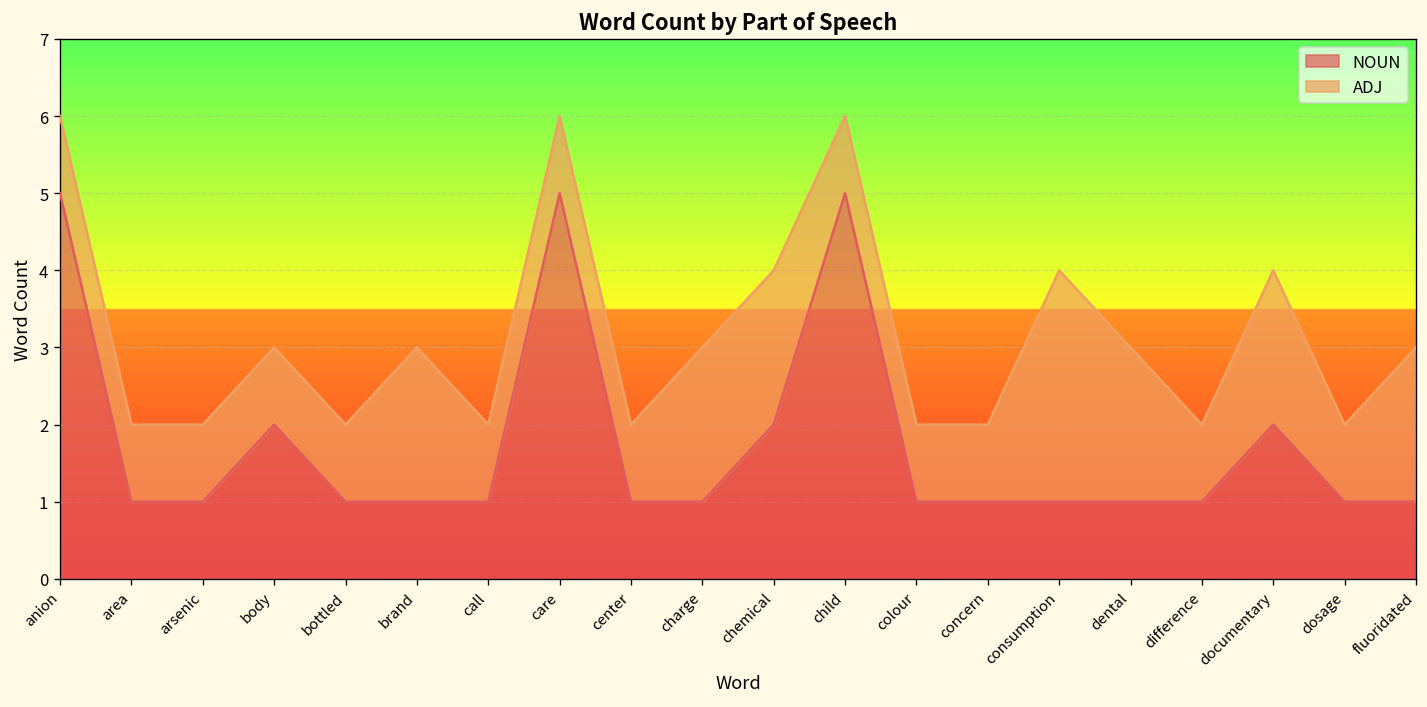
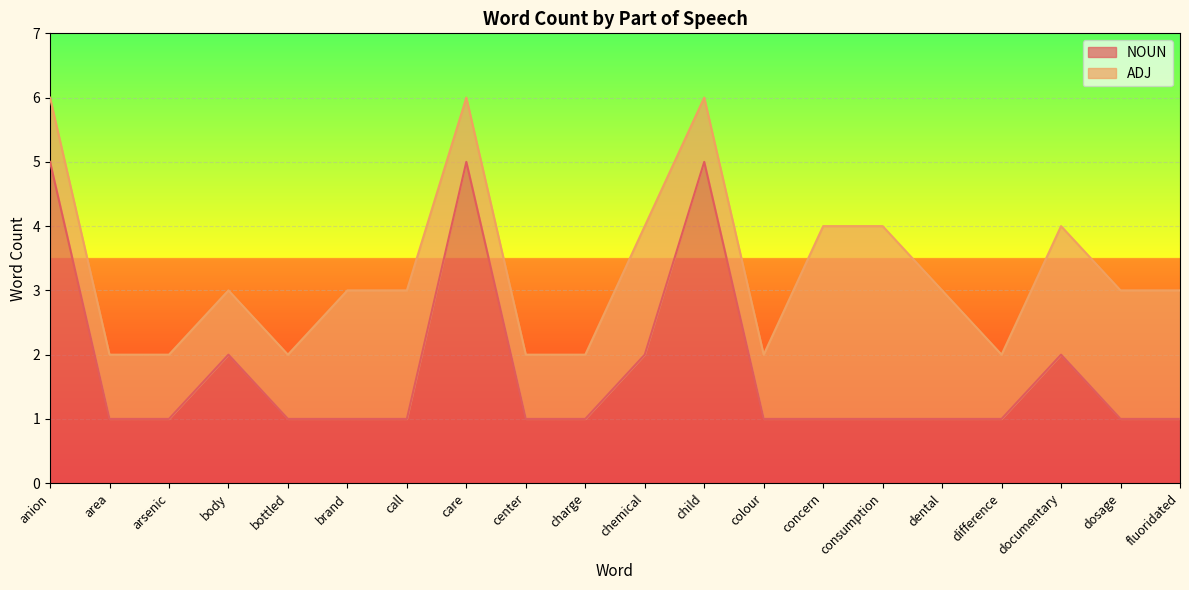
  {
    "NOUN": {
      "anion": 5,
      "area": 1,
      "arsenic": 1,
      "body": 2,
      "bottled": 1,
      "brand": 1,
      "call": 1,
      "care": 5,
      "center": 1,
      "charge": 1,
      "chemical": 2,
      "child": 5,
      "colour": 1,
      "concern": 1,
      "consumption": 1,
      "dental": 1,
      "difference": 1,
      "documentary": 2,
      "dosage": 1,
      "fluoridated": 1
    },
    "ADJ": {
      "anion": 1,
      "area": 1,
      "arsenic": 1,
      "body": 1,
      "bottled": 1,
      "brand": 2,
-     "call": 1,
+     "call": 2,
      "care": 1,
      "center": 1,
-     "charge": 2,
+     "charge": 1,
      "chemical": 2,
      "child": 1,
      "colour": 1,
-     "concern": 1,
+     "concern": 3,
      "consumption": 3,
      "dental": 2,
      "difference": 1,
      "documentary": 2,
-     "dosage": 1,
+     "dosage": 2,
      "fluoridated": 2
    }
  }
